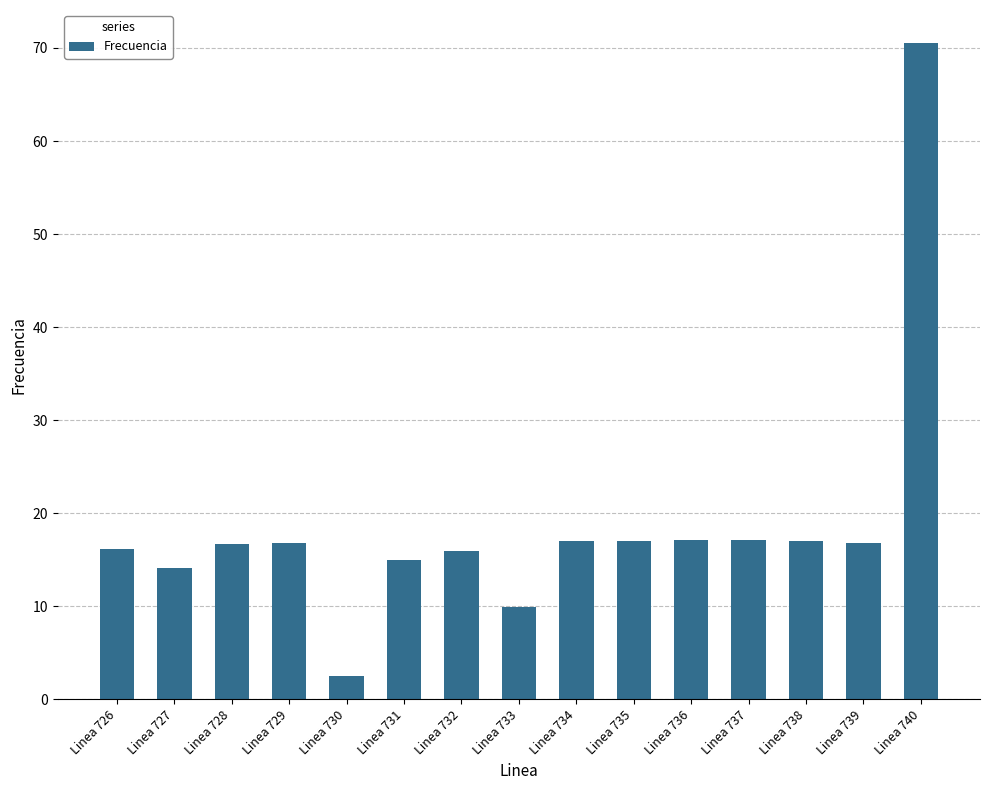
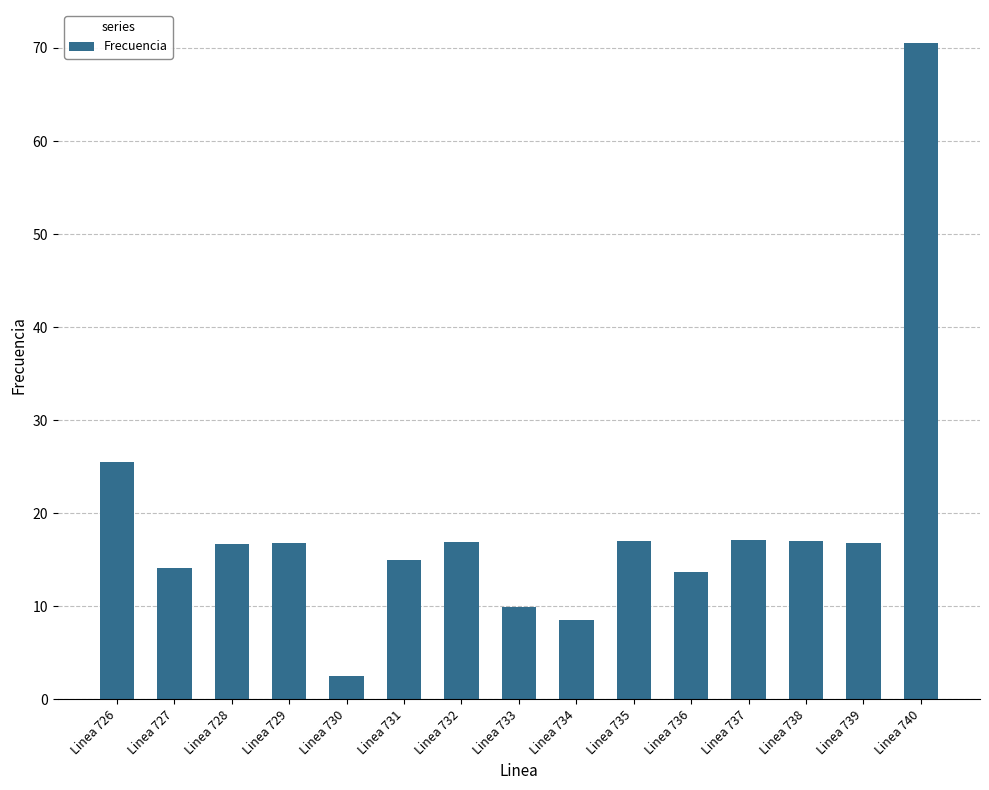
  {
-   "Linea 726": 16,
+   "Linea 726": 26,
    "Linea 727": 14,
    "Linea 728": 17,
    "Linea 729": 17,
    "Linea 730": 3,
    "Linea 731": 15,
-   "Linea 732": 16,
+   "Linea 732": 17,
    "Linea 733": 10,
-   "Linea 734": 17,
+   "Linea 734": 9,
    "Linea 735": 17,
-   "Linea 736": 17,
+   "Linea 736": 14,
    "Linea 737": 17,
    "Linea 738": 17,
    "Linea 739": 17,
    "Linea 740": 71
  }
